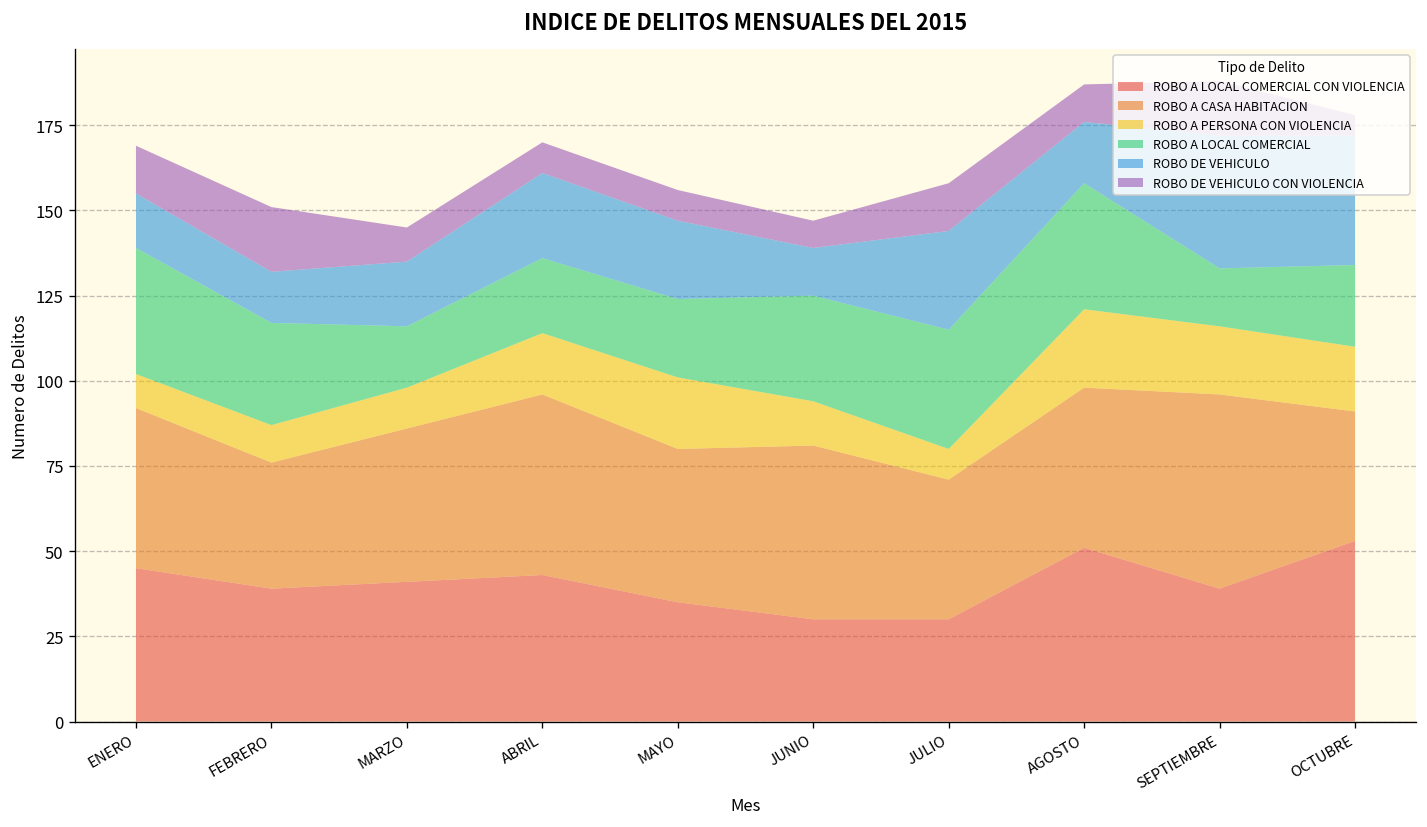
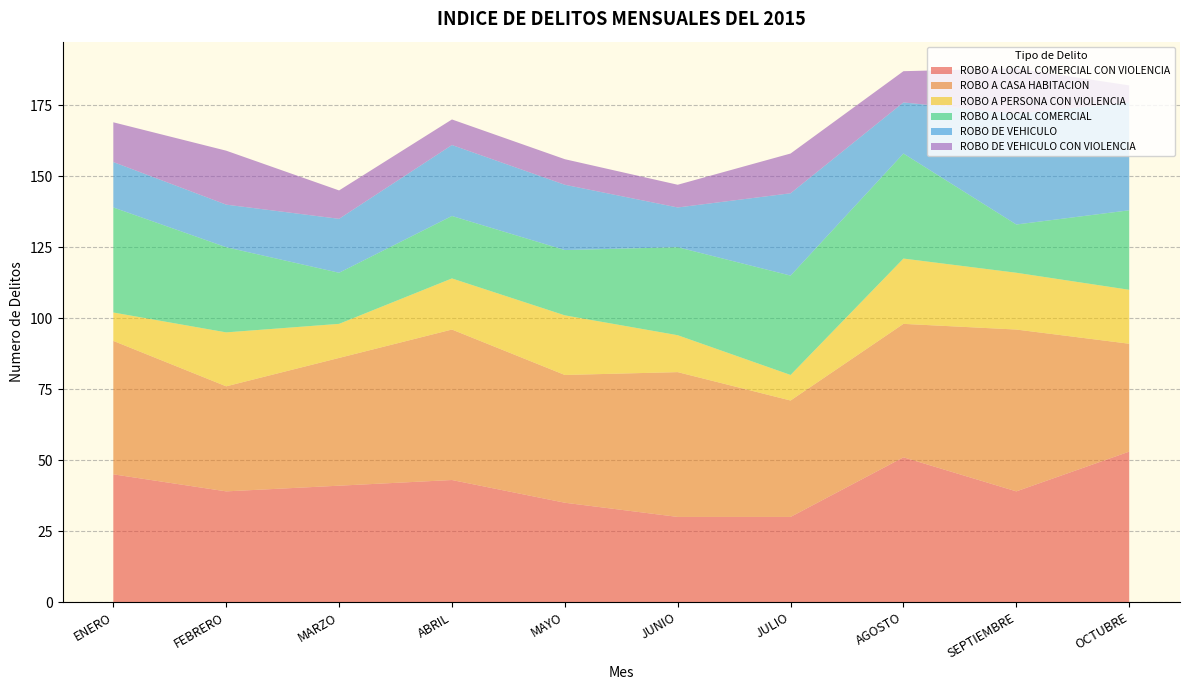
  {
    "ROBO A PERSONA CON VIOLENCIA": {
      "ENERO": 10,
-     "FEBRERO": 11,
+     "FEBRERO": 19,
      "MARZO": 12,
      "ABRIL": 18,
      "MAYO": 21,
      "JUNIO": 13,
      "JULIO": 9,
      "AGOSTO": 23,
      "SEPTIEMBRE": 20,
      "OCTUBRE": 19
    },
    "ROBO A LOCAL COMERCIAL": {
      "ENERO": 37,
      "FEBRERO": 30,
      "MARZO": 18,
      "ABRIL": 22,
      "MAYO": 23,
      "JUNIO": 31,
      "JULIO": 35,
      "AGOSTO": 37,
      "SEPTIEMBRE": 17,
-     "OCTUBRE": 24
+     "OCTUBRE": 28
    },
    "ROBO DE VEHICULO": {
      "ENERO": 16,
      "FEBRERO": 15,
      "MARZO": 19,
      "ABRIL": 25,
      "MAYO": 23,
      "JUNIO": 14,
      "JULIO": 29,
      "AGOSTO": 18
    },
    "ROBO DE VEHICULO CON VIOLENCIA": {
      "ENERO": 14,
      "FEBRERO": 19,
      "MARZO": 10,
      "ABRIL": 9,
      "MAYO": 9,
      "JUNIO": 8,
      "JULIO": 14,
      "AGOSTO": 11
    }
  }
